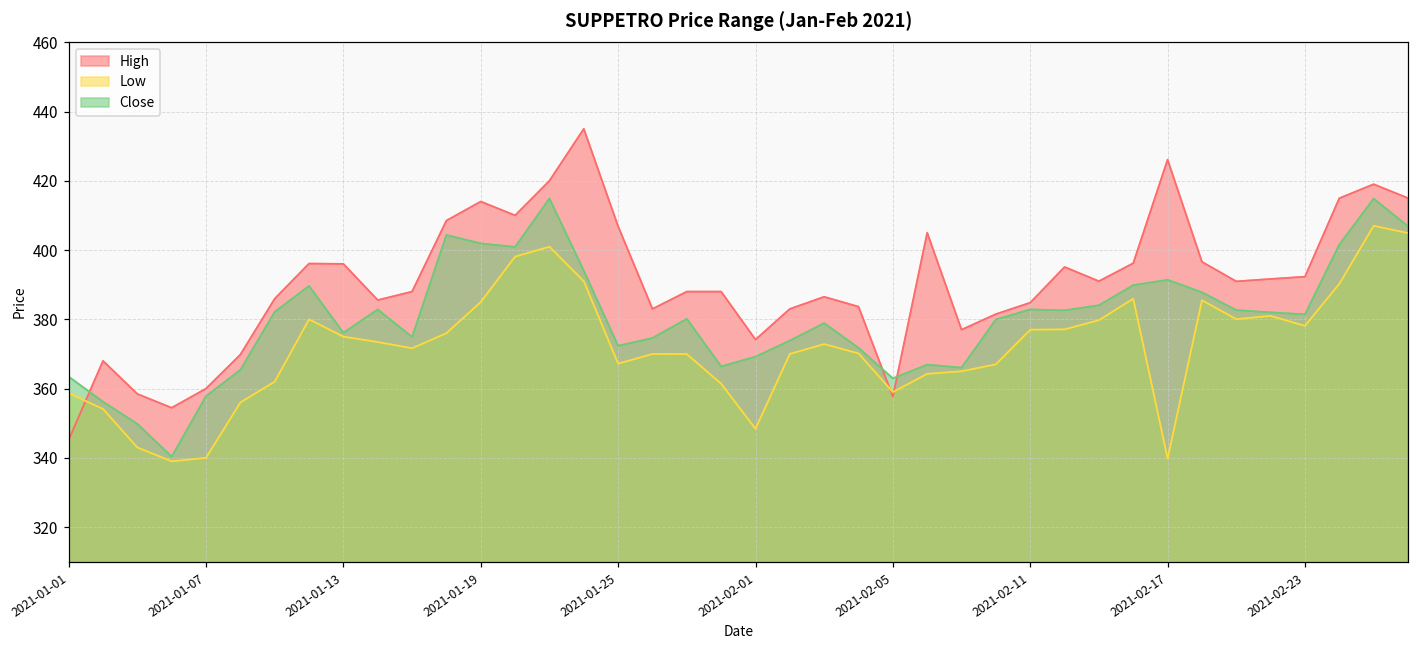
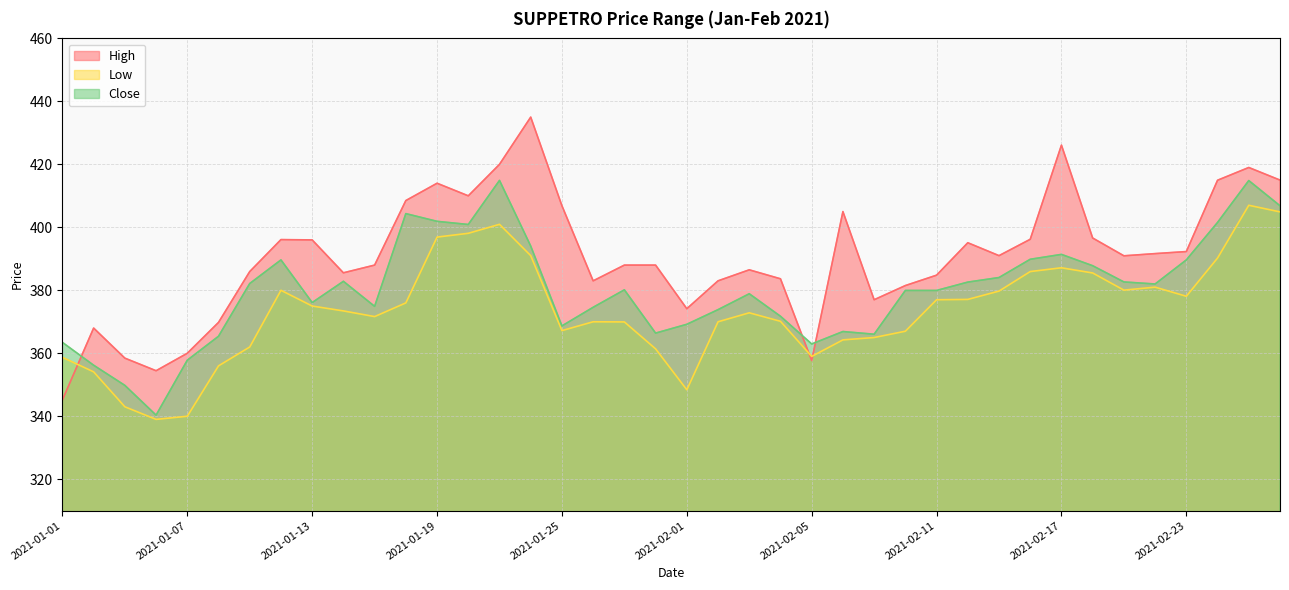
  {
    "High": {
      "2021-01-01": 345,
      "2021-01-07": 360,
      "2021-01-13": 396,
      "2021-01-19": 414,
      "2021-01-25": 407,
      "2021-02-01": 374,
      "2021-02-05": 358,
      "2021-02-11": 385,
      "2021-02-17": 426,
      "2021-02-23": 392
    },
    "Low": {
      "2021-01-01": 359,
      "2021-01-07": 340,
      "2021-01-13": 375,
-     "2021-01-19": 385,
+     "2021-01-19": 397,
      "2021-01-25": 367,
      "2021-02-01": 348,
      "2021-02-05": 359,
      "2021-02-11": 377,
-     "2021-02-17": 340,
+     "2021-02-17": 387,
      "2021-02-23": 378
    },
    "Close": {
      "2021-01-01": 363,
      "2021-01-07": 358,
      "2021-01-13": 376,
      "2021-01-19": 402,
-     "2021-01-25": 372,
+     "2021-01-25": 369,
      "2021-02-01": 369,
      "2021-02-05": 363,
-     "2021-02-11": 383,
+     "2021-02-11": 380,
      "2021-02-17": 391,
-     "2021-02-23": 381
+     "2021-02-23": 390
    }
  }
